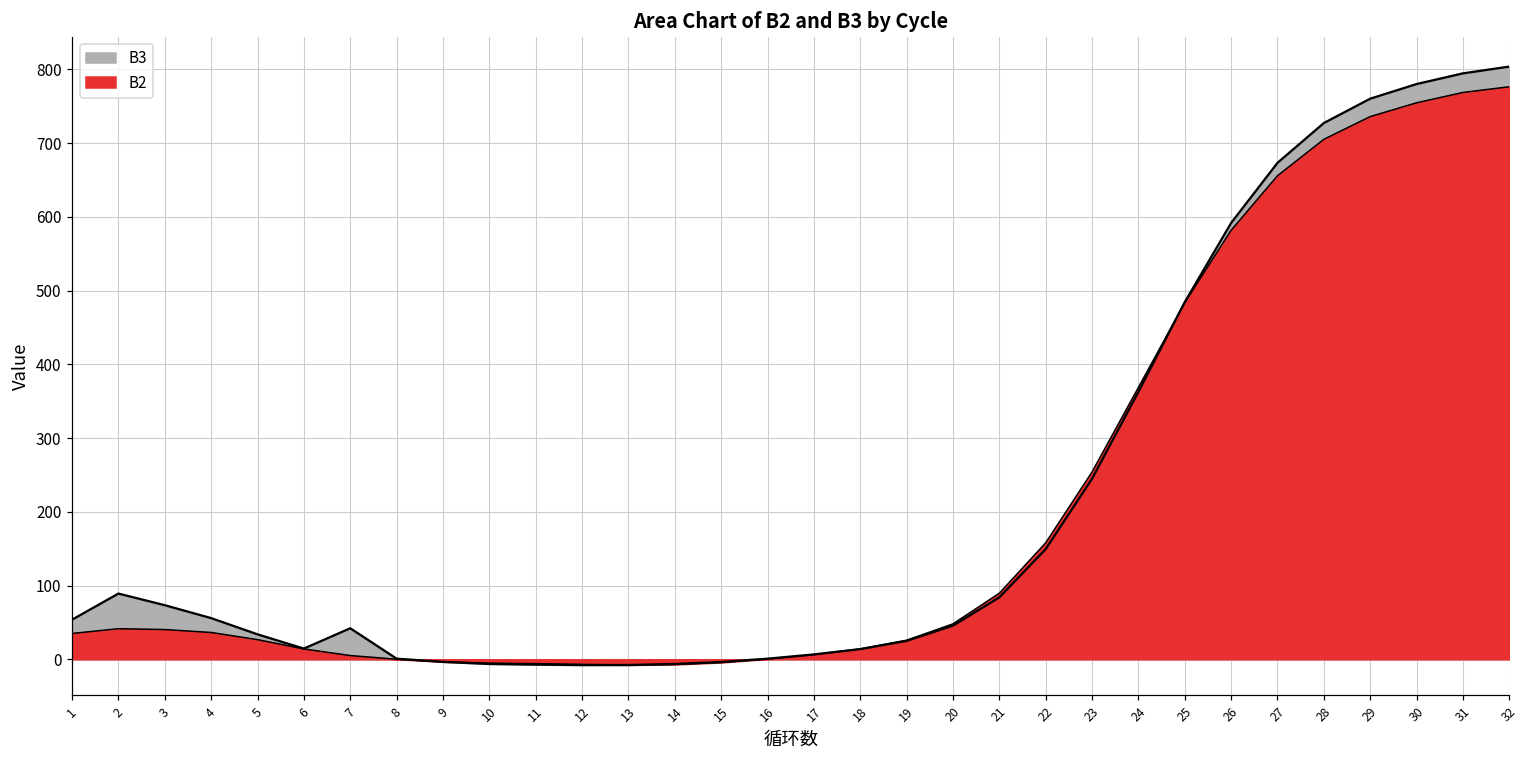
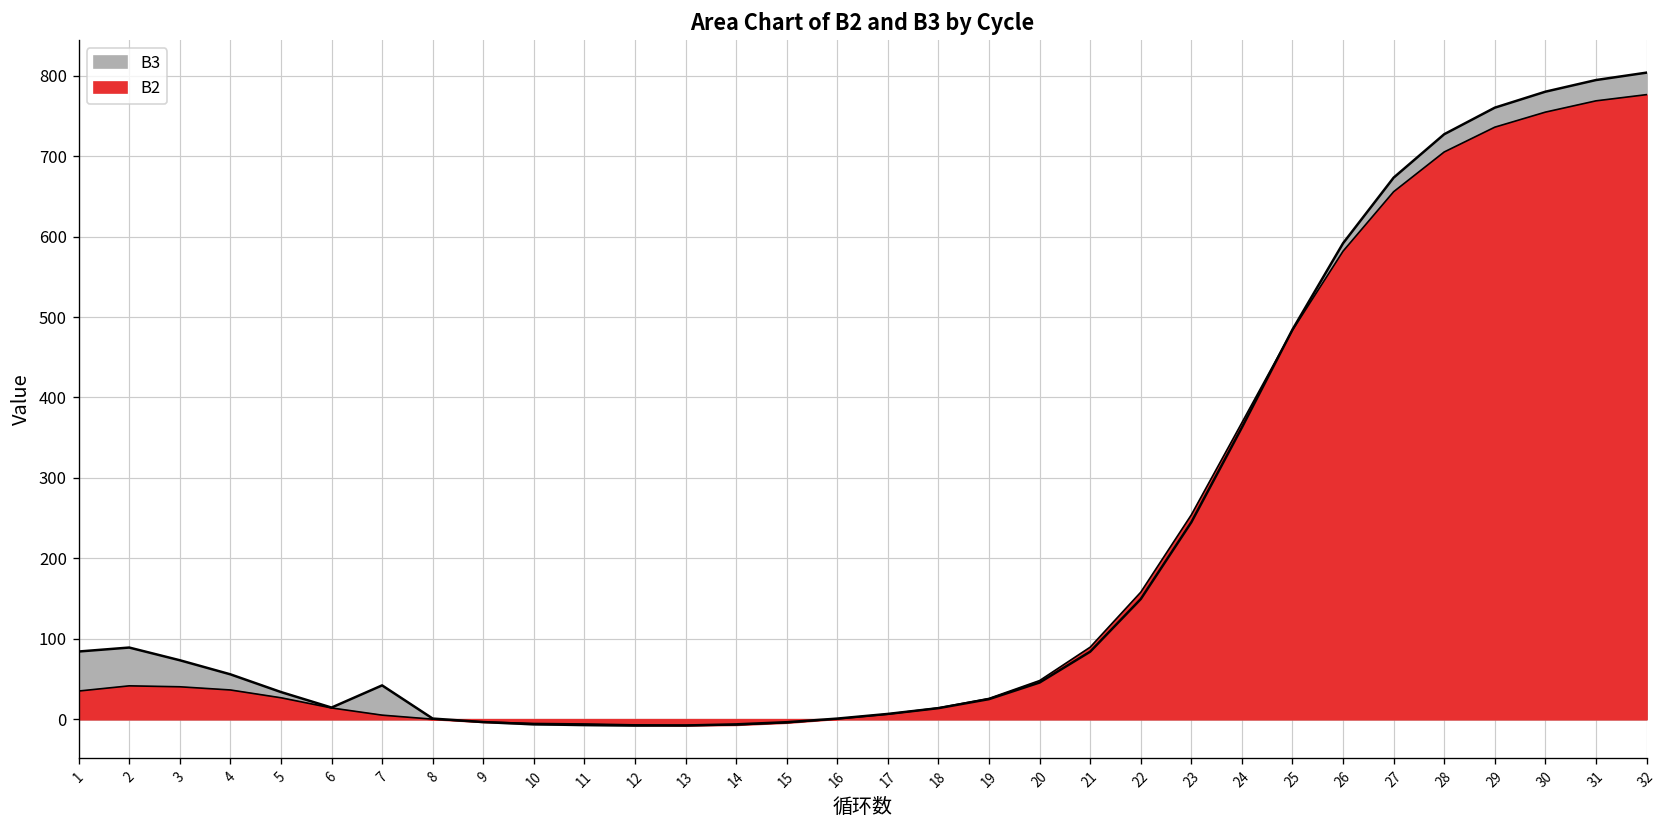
  {
    "B3": {
-     "1": 50
+     "1": 80
    }
  }
